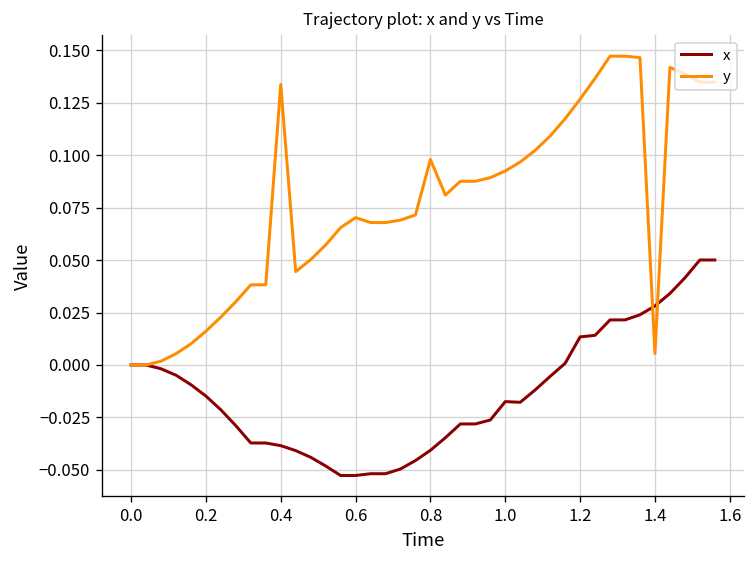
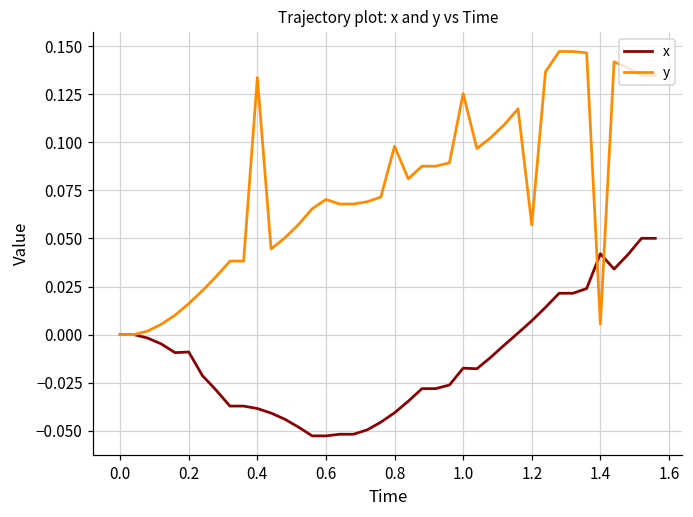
  {
    "x": {
-     "0.2": -0.015,
+     "0.2": -0.009,
      "0.4": -0.038,
      "0.6": -0.053,
      "0.8": -0.041,
      "1.0": -0.017,
-     "1.2": 0.013,
-     "1.4": 0.028
+     "1.2": 0.007,
+     "1.4": 0.042
    },
    "y": {
      "0.2": 0.016,
      "0.4": 0.134,
      "0.6": 0.070,
      "0.8": 0.098,
-     "1.0": 0.092,
-     "1.2": 0.127,
+     "1.0": 0.125,
+     "1.2": 0.057,
      "1.4": 0.005
    }
  }
